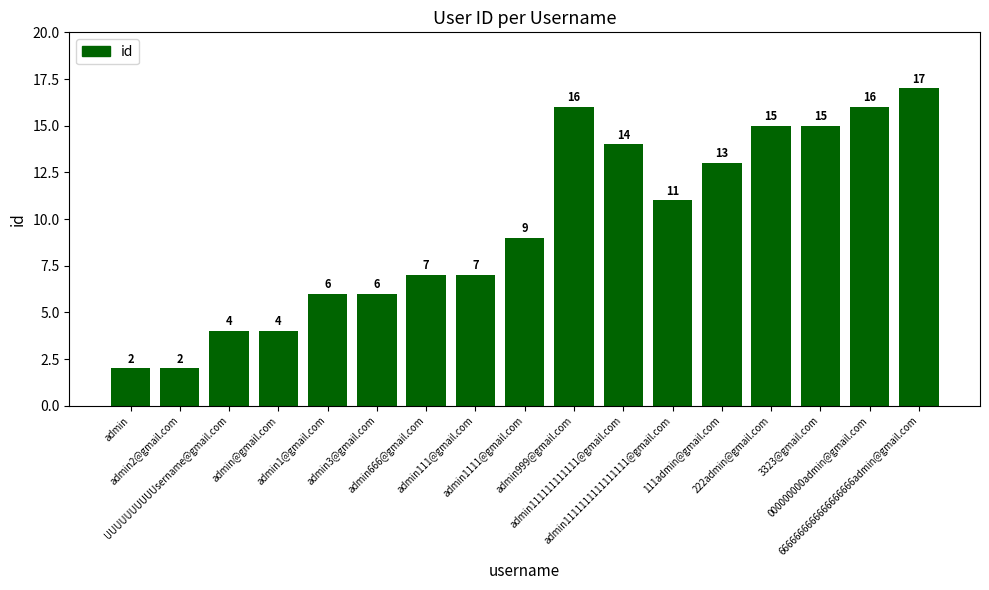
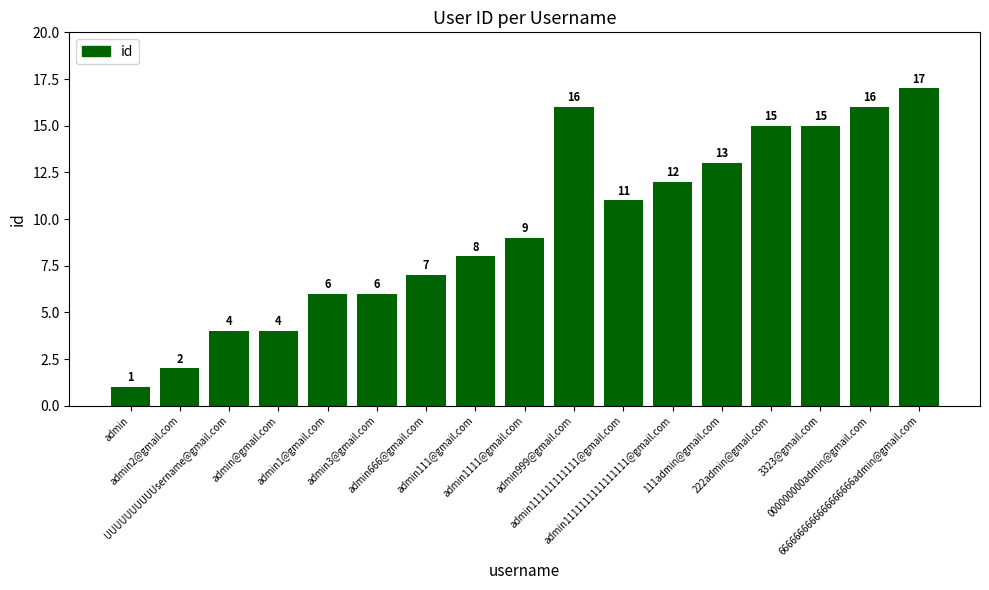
  {
-   "admin": 2,
+   "admin": 1,
    "admin2@gmail.com": 2,
    "UUUUUUUUUUsername@gmail.com": 4,
    "admin@gmail.com": 4,
    "admin1@gmail.com": 6,
    "admin3@gmail.com": 6,
    "admin666@gmail.com": 7,
-   "admin111@gmail.com": 7,
+   "admin111@gmail.com": 8,
    "admin1111@gmail.com": 9,
    "admin999@gmail.com": 16,
-   "admin111111111111@gmail.com": 14,
-   "admin1111111111111111@gmail.com": 11,
+   "admin111111111111@gmail.com": 11,
+   "admin1111111111111111@gmail.com": 12,
    "111admin@gmail.com": 13,
    "222admin@gmail.com": 15,
    "3323@gmail.com": 15,
    "000000000admin@gmail.com": 16,
    "6666666666666666666admin@gmail.com": 17
  }
